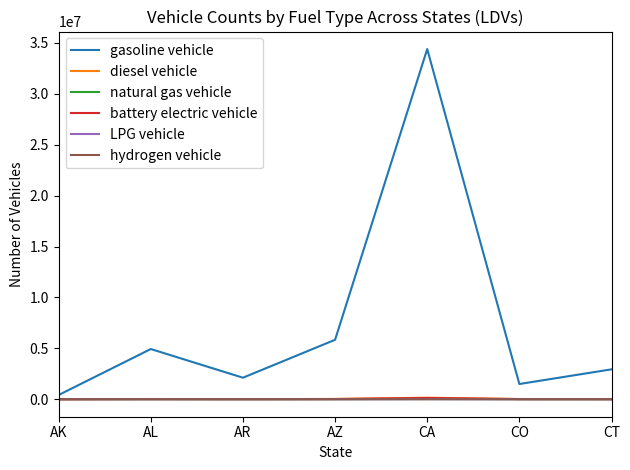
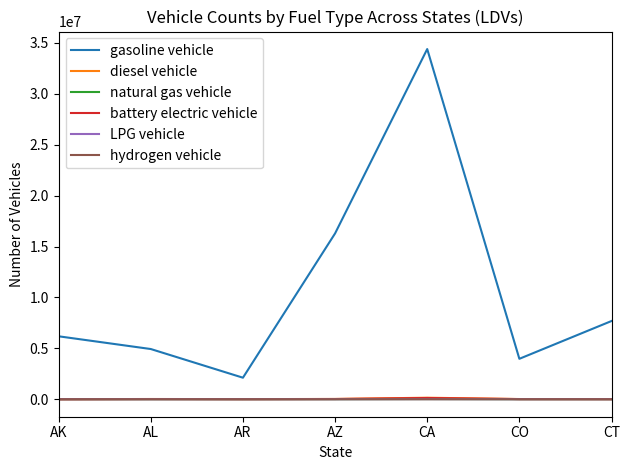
  {
    "gasoline vehicle": {
-     "AK": 400000,
+     "AK": 6200000,
      "AL": 4900000,
      "AR": 2100000,
-     "AZ": 5800000,
+     "AZ": 16300000,
      "CA": 34400000,
-     "CO": 1500000,
-     "CT": 2900000
+     "CO": 4000000,
+     "CT": 7700000
    }
  }
